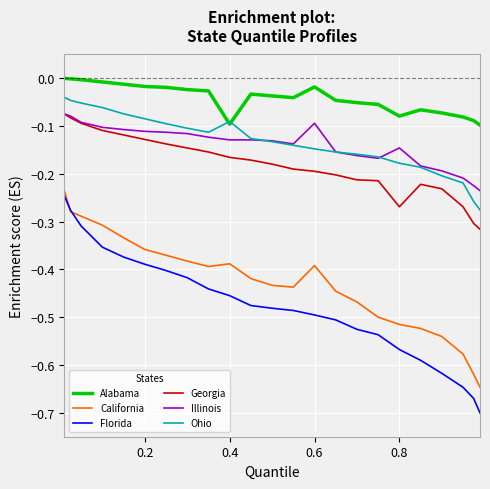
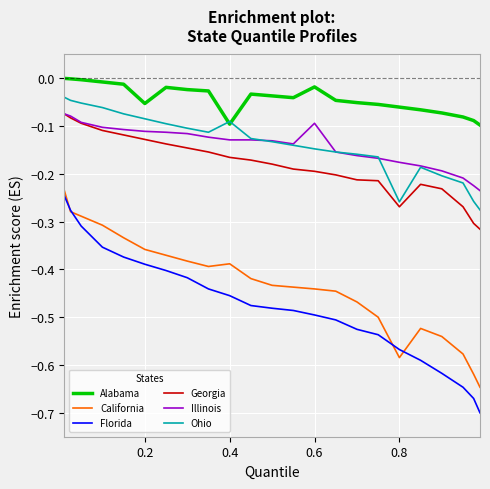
  {
    "Alabama": {
-     "0.2": -0.02,
+     "0.2": -0.05,
      "0.4": -0.10,
      "0.6": -0.02,
-     "0.8": -0.08
+     "0.8": -0.06
    },
    "California": {
      "0.2": -0.36,
      "0.4": -0.39,
-     "0.6": -0.39,
-     "0.8": -0.51
+     "0.6": -0.44,
+     "0.8": -0.58
    },
    "Florida": {
      "0.2": -0.39,
      "0.4": -0.45,
      "0.6": -0.50,
      "0.8": -0.57
    },
    "Georgia": {
      "0.2": -0.13,
      "0.4": -0.17,
      "0.6": -0.19,
      "0.8": -0.27
    },
    "Illinois": {
      "0.2": -0.11,
      "0.4": -0.13,
      "0.6": -0.09,
-     "0.8": -0.15
+     "0.8": -0.18
    },
    "Ohio": {
      "0.2": -0.08,
      "0.4": -0.09,
      "0.6": -0.15,
-     "0.8": -0.18
+     "0.8": -0.26
    }
  }
